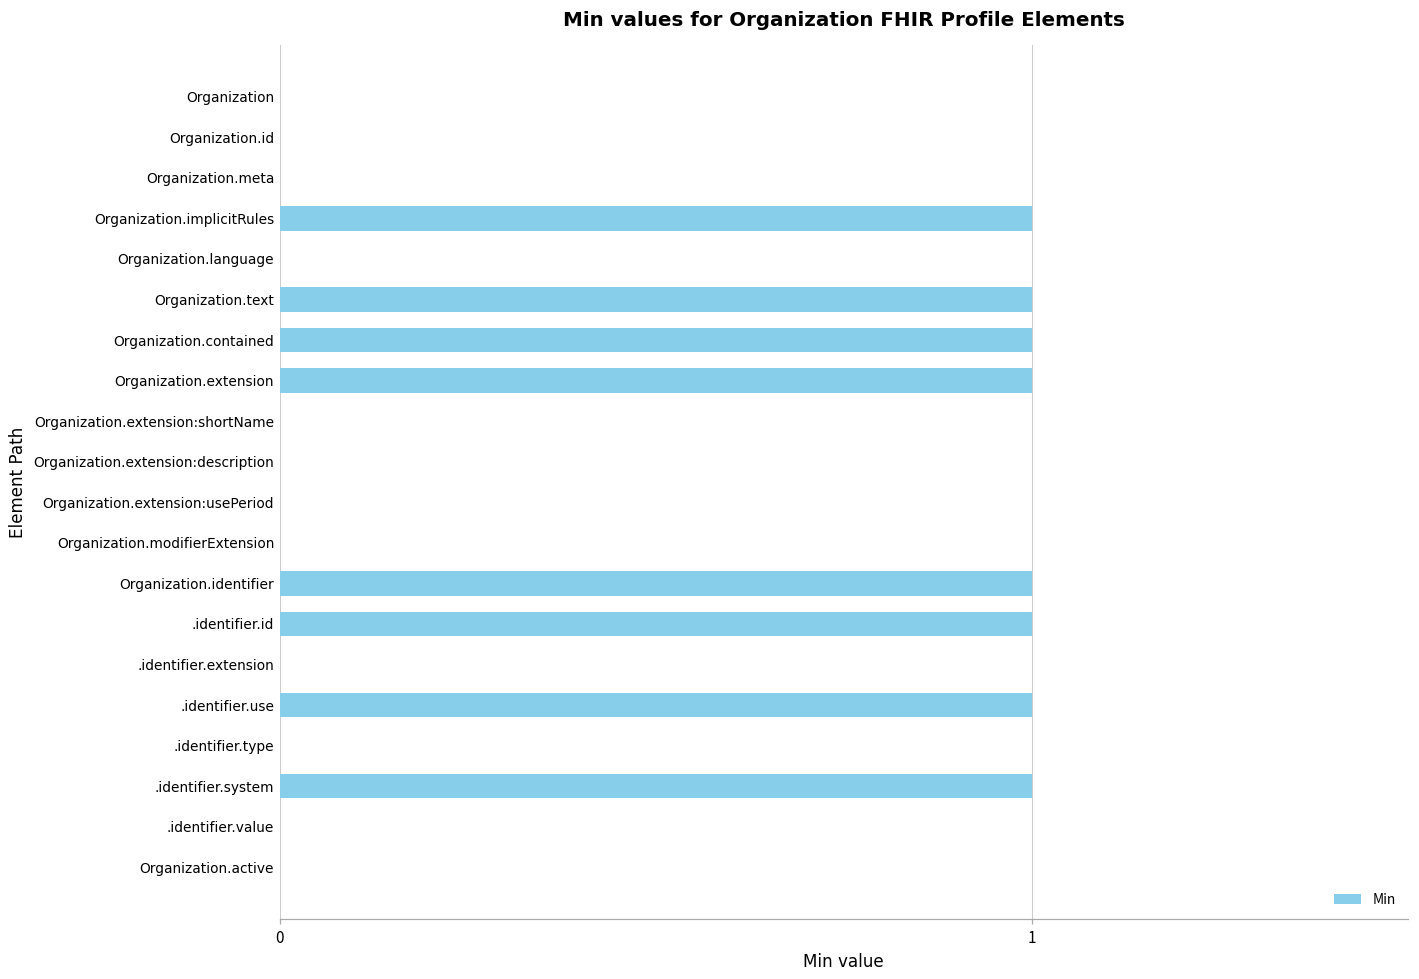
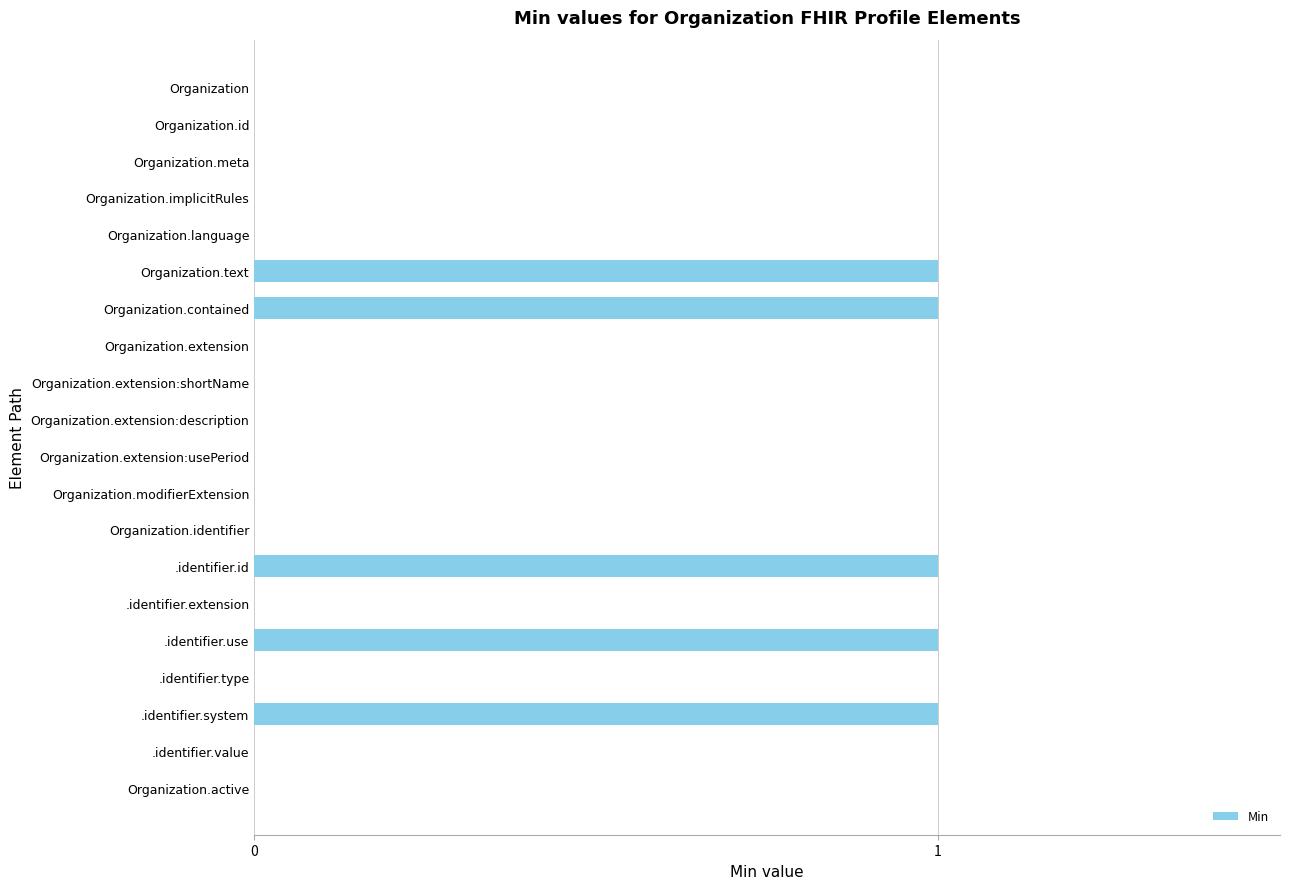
  {
    "Organization": 0,
    "Organization.id": 0,
    "Organization.meta": 0,
-   "Organization.implicitRules": 1,
+   "Organization.implicitRules": 0,
    "Organization.language": 0,
    "Organization.text": 1,
    "Organization.contained": 1,
-   "Organization.extension": 1,
+   "Organization.extension": 0,
    "Organization.extension:shortName": 0,
    "Organization.extension:description": 0,
    "Organization.extension:usePeriod": 0,
    "Organization.modifierExtension": 0,
-   "Organization.identifier": 1,
+   "Organization.identifier": 0,
    ".identifier.id": 1,
    ".identifier.extension": 0,
    ".identifier.use": 1,
    ".identifier.type": 0,
    ".identifier.system": 1,
    ".identifier.value": 0,
    "Organization.active": 0
  }
